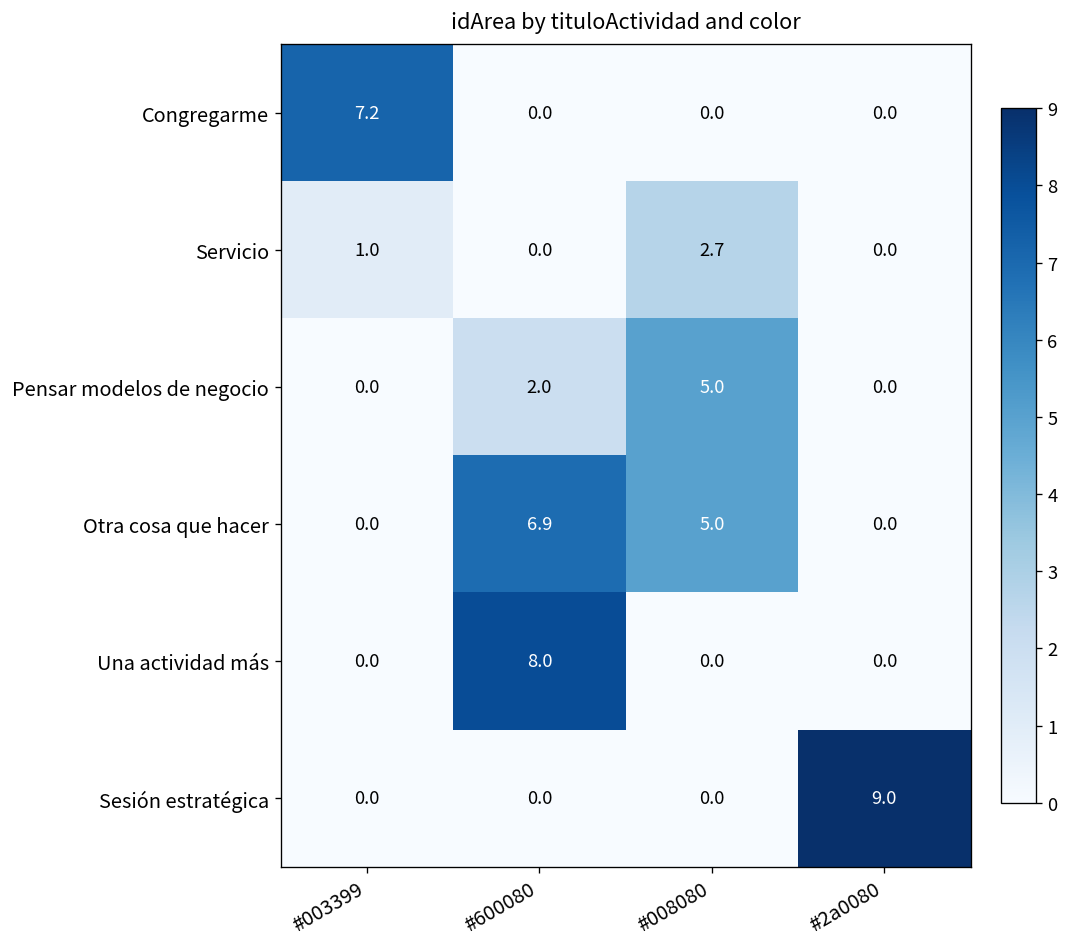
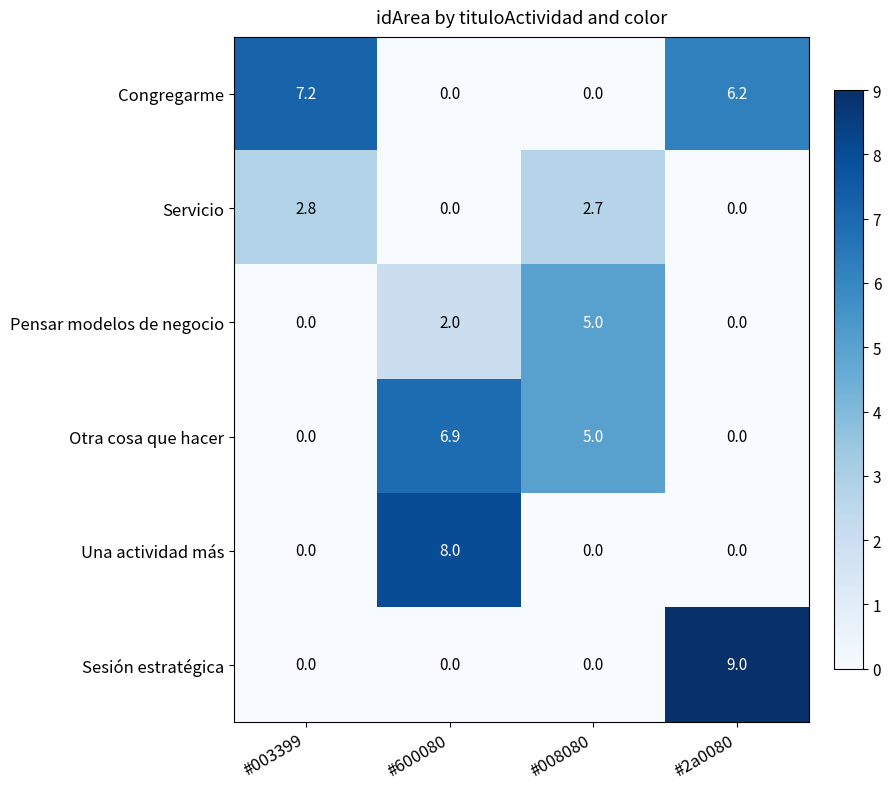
  {
    "Congregarme": {
      "#003399": 7.2,
      "#600080": 0.0,
      "#008080": 0.0,
-     "#2a0080": 0.0
+     "#2a0080": 6.2
    },
    "Servicio": {
-     "#003399": 1.0,
+     "#003399": 2.8,
      "#600080": 0.0,
      "#008080": 2.7,
      "#2a0080": 0.0
    },
    "Pensar modelos de negocio": {
      "#003399": 0.0,
      "#600080": 2.0,
      "#008080": 5.0,
      "#2a0080": 0.0
    },
    "Otra cosa que hacer": {
      "#003399": 0.0,
      "#600080": 6.9,
      "#008080": 5.0,
      "#2a0080": 0.0
    },
    "Una actividad más": {
      "#003399": 0.0,
      "#600080": 8.0,
      "#008080": 0.0,
      "#2a0080": 0.0
    },
    "Sesión estratégica": {
      "#003399": 0.0,
      "#600080": 0.0,
      "#008080": 0.0,
      "#2a0080": 9.0
    }
  }
